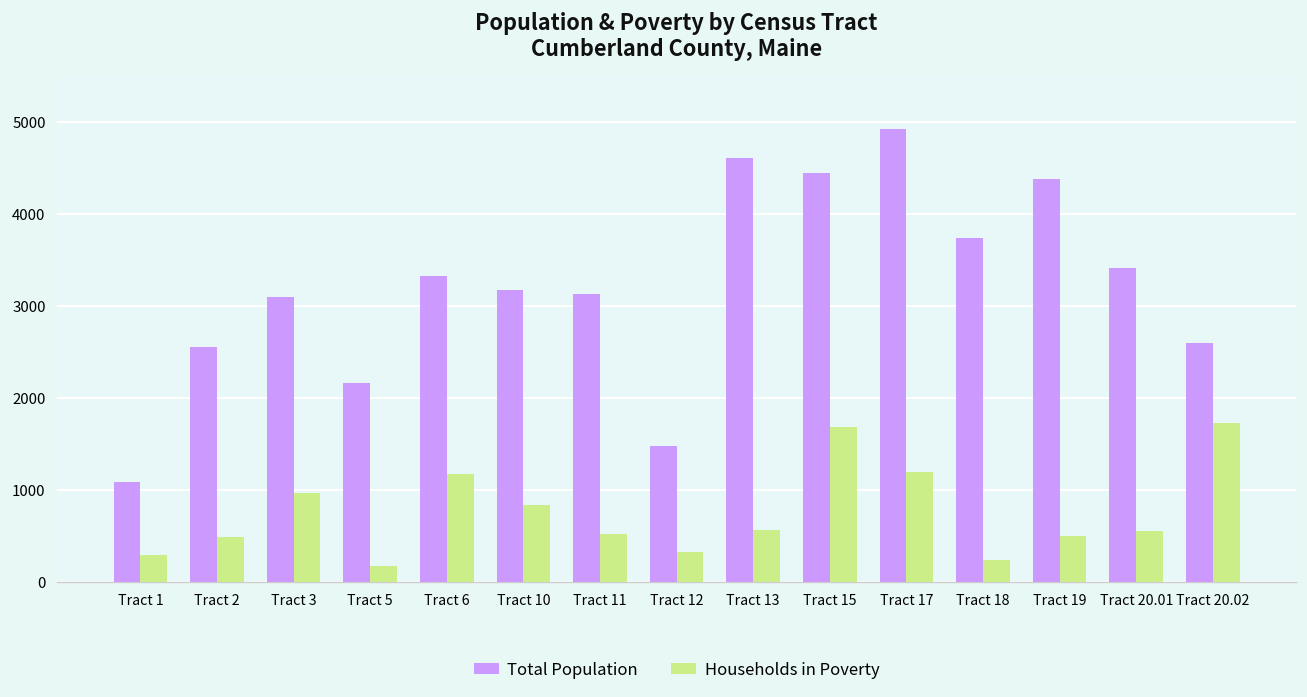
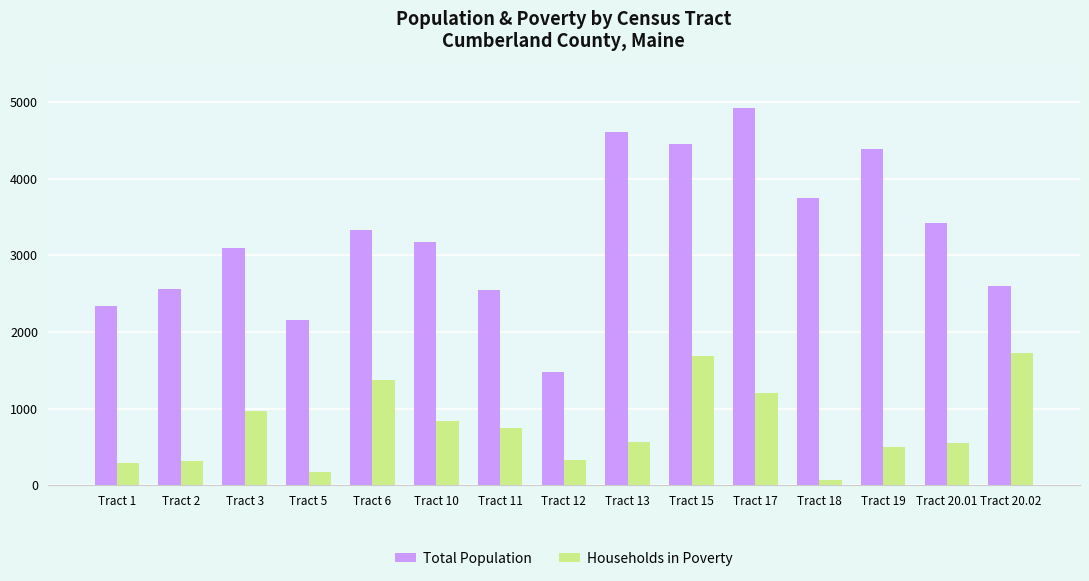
  {
    "Total Population": {
-     "Tract 1": 1100,
+     "Tract 1": 2300,
      "Tract 2": 2600,
      "Tract 3": 3100,
      "Tract 5": 2200,
      "Tract 6": 3300,
      "Tract 10": 3200,
-     "Tract 11": 3100,
+     "Tract 11": 2600,
      "Tract 12": 1500,
      "Tract 13": 4600,
      "Tract 15": 4400,
      "Tract 17": 4900,
      "Tract 18": 3700,
      "Tract 19": 4400,
      "Tract 20.01": 3400,
      "Tract 20.02": 2600
    },
    "Households in Poverty": {
      "Tract 1": 300,
-     "Tract 2": 500,
+     "Tract 2": 300,
      "Tract 3": 1000,
      "Tract 5": 200,
-     "Tract 6": 1200,
+     "Tract 6": 1400,
      "Tract 10": 800,
-     "Tract 11": 500,
+     "Tract 11": 700,
      "Tract 12": 300,
      "Tract 13": 600,
      "Tract 15": 1700,
      "Tract 17": 1200,
-     "Tract 18": 200,
+     "Tract 18": 100,
      "Tract 19": 500,
      "Tract 20.01": 600,
      "Tract 20.02": 1700
    }
  }
